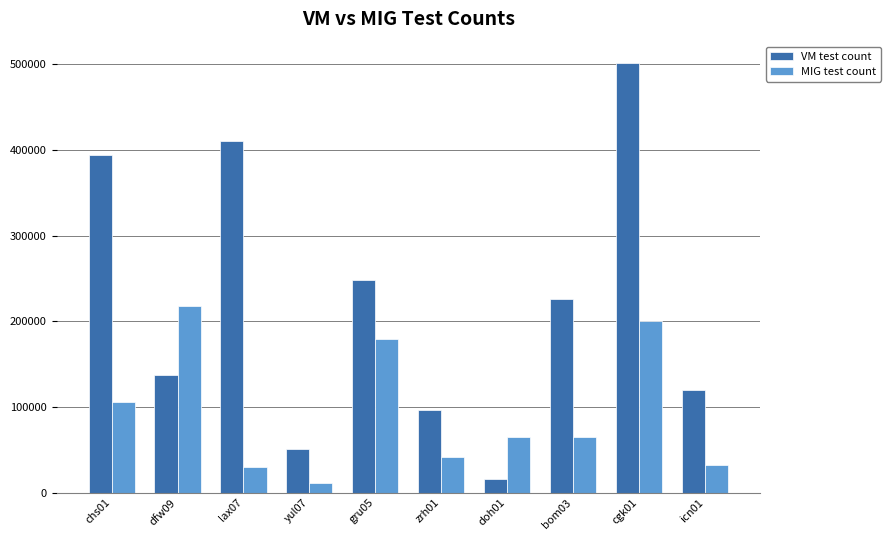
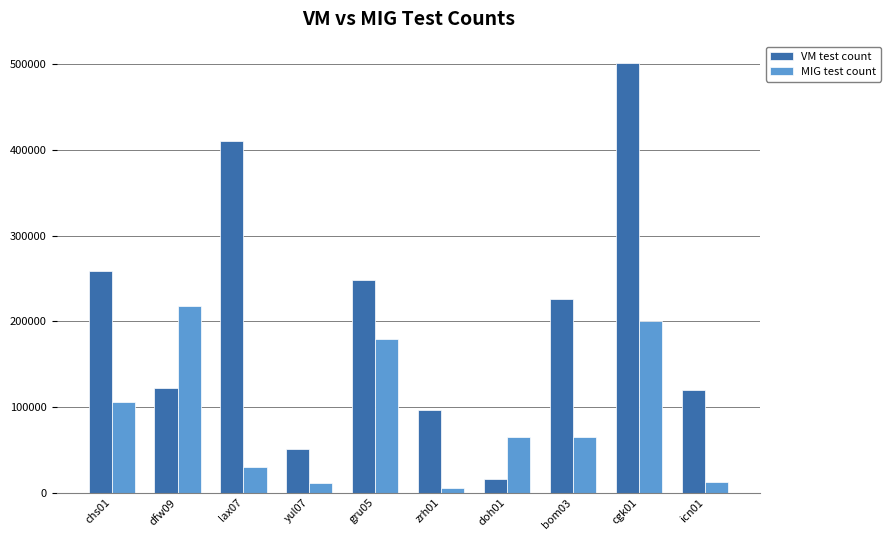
  {
    "VM test count": {
-     "chs01": 390000,
-     "dfw09": 140000,
+     "chs01": 260000,
+     "dfw09": 120000,
      "lax07": 410000,
      "yul07": 50000,
      "gru05": 250000,
      "zrh01": 100000,
      "doh01": 20000,
      "bom03": 230000,
      "cgk01": 500000,
      "icn01": 120000
    },
    "MIG test count": {
      "chs01": 110000,
      "dfw09": 220000,
      "lax07": 30000,
      "yul07": 10000,
      "gru05": 180000,
-     "zrh01": 40000,
+     "zrh01": 0,
      "doh01": 70000,
      "bom03": 70000,
      "cgk01": 200000,
-     "icn01": 30000
+     "icn01": 10000
    }
  }
